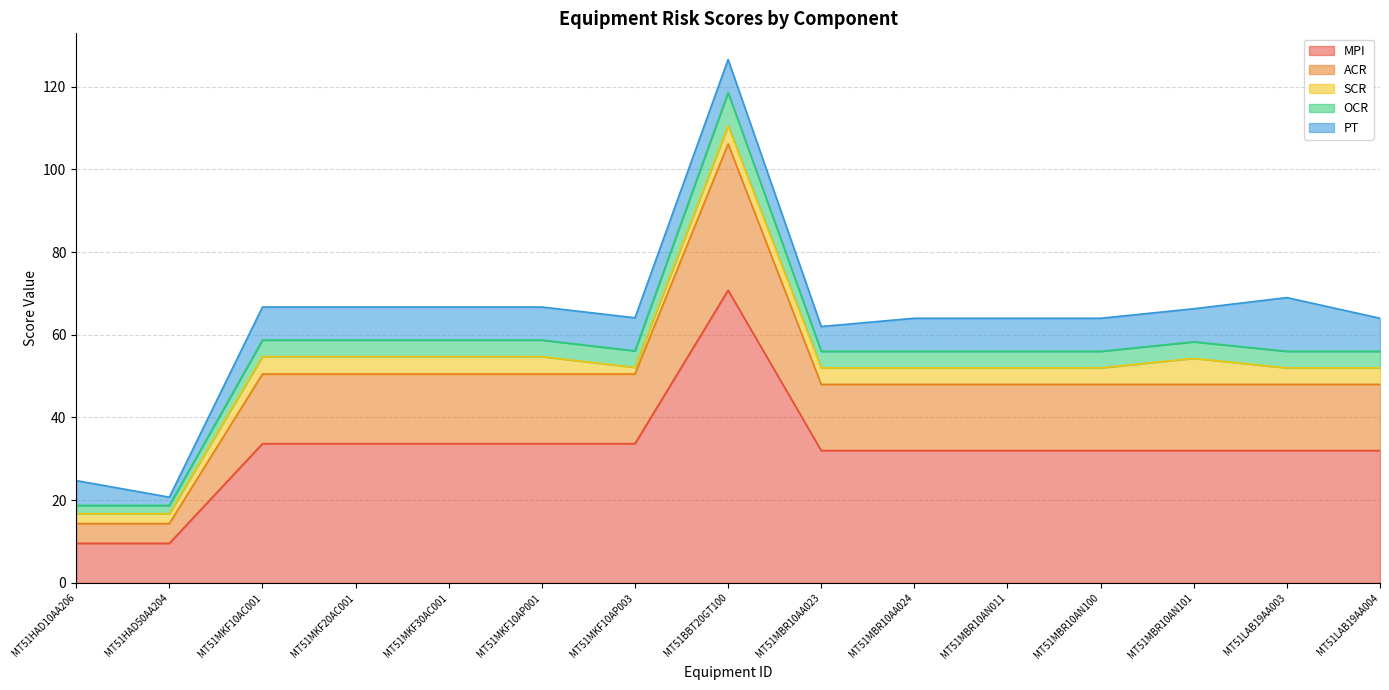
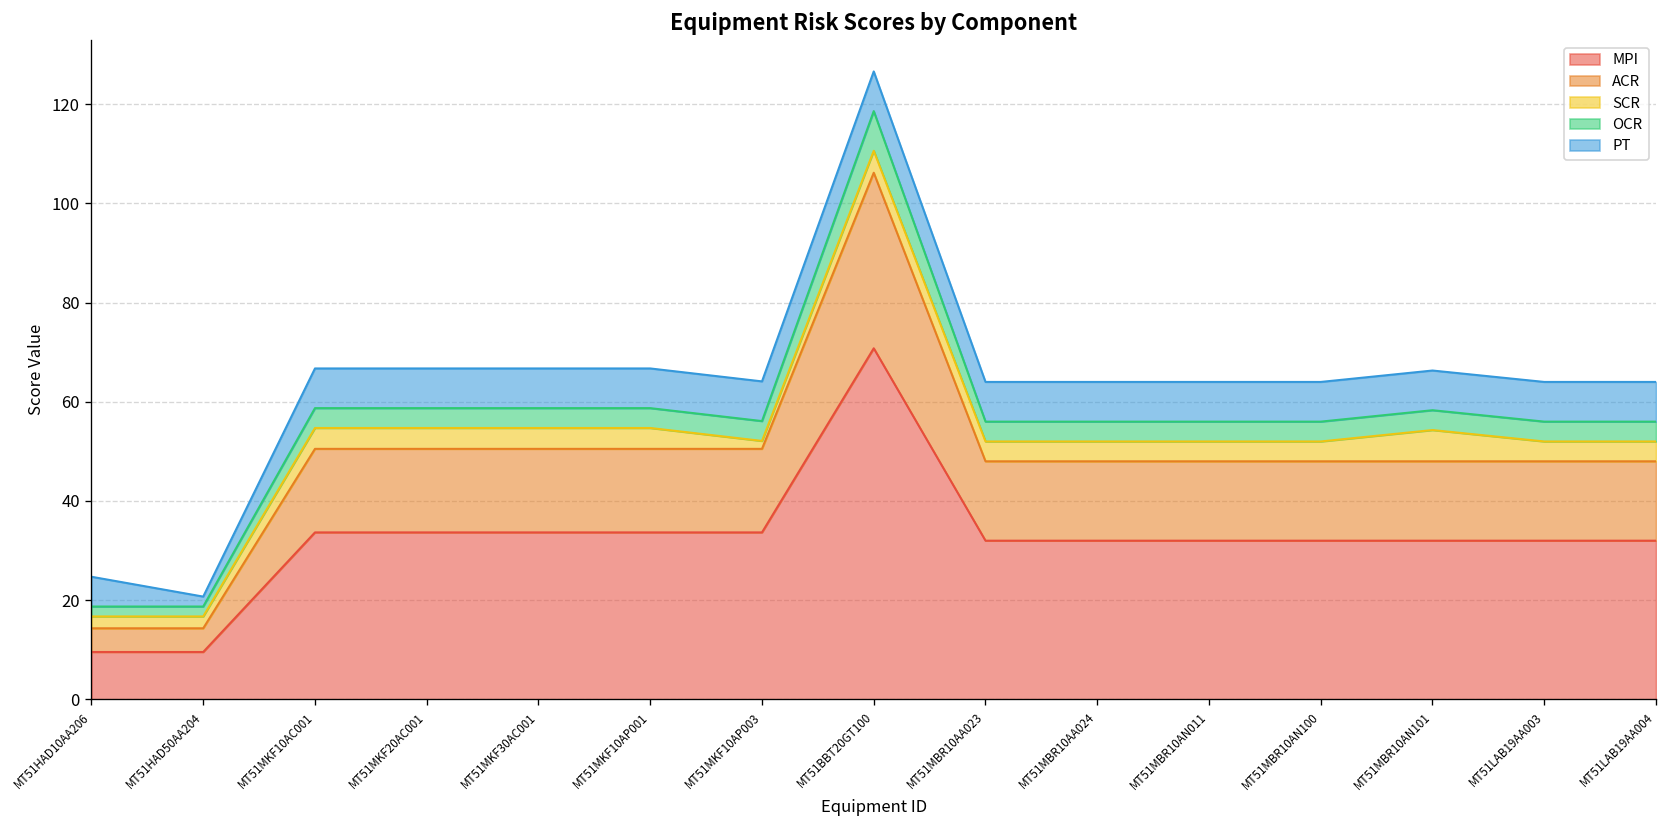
  {
    "SCR": {
      "MT51HAD10AA206": 2,
      "MT51HAD50AA204": 2,
      "MT51MKF10AC001": 4,
      "MT51MKF20AC001": 4,
      "MT51MKF30AC001": 4,
      "MT51MKF10AP001": 4,
      "MT51MKF10AP003": 2,
      "MT51BBT20GT100": 4,
      "MT51MBR10AA023": 4,
      "MT51MBR10AA024": 4,
      "MT51MBR10AN011": 4,
      "MT51MBR10AN100": 4,
      "MT51MBR10AN101": 6,
      "MT51LAB19AA003": 4,
      "MT51LAB19AA004": 4
    },
    "OCR": {
      "MT51HAD10AA206": 2,
      "MT51HAD50AA204": 2,
      "MT51MKF10AC001": 4,
      "MT51MKF20AC001": 4,
      "MT51MKF30AC001": 4,
      "MT51MKF10AP001": 4,
      "MT51MKF10AP003": 4,
      "MT51BBT20GT100": 8,
      "MT51MBR10AA023": 4,
      "MT51MBR10AA024": 4,
      "MT51MBR10AN011": 4,
      "MT51MBR10AN100": 4,
      "MT51MBR10AN101": 4,
      "MT51LAB19AA003": 4,
      "MT51LAB19AA004": 4
    },
    "PT": {
      "MT51HAD10AA206": 6,
      "MT51HAD50AA204": 2,
      "MT51MKF10AC001": 8,
      "MT51MKF20AC001": 8,
      "MT51MKF30AC001": 8,
      "MT51MKF10AP001": 8,
      "MT51MKF10AP003": 8,
      "MT51BBT20GT100": 8,
-     "MT51MBR10AA023": 6,
+     "MT51MBR10AA023": 8,
      "MT51MBR10AA024": 8,
      "MT51MBR10AN011": 8,
      "MT51MBR10AN100": 8,
      "MT51MBR10AN101": 8,
-     "MT51LAB19AA003": 13,
+     "MT51LAB19AA003": 8,
      "MT51LAB19AA004": 8
    }
  }
